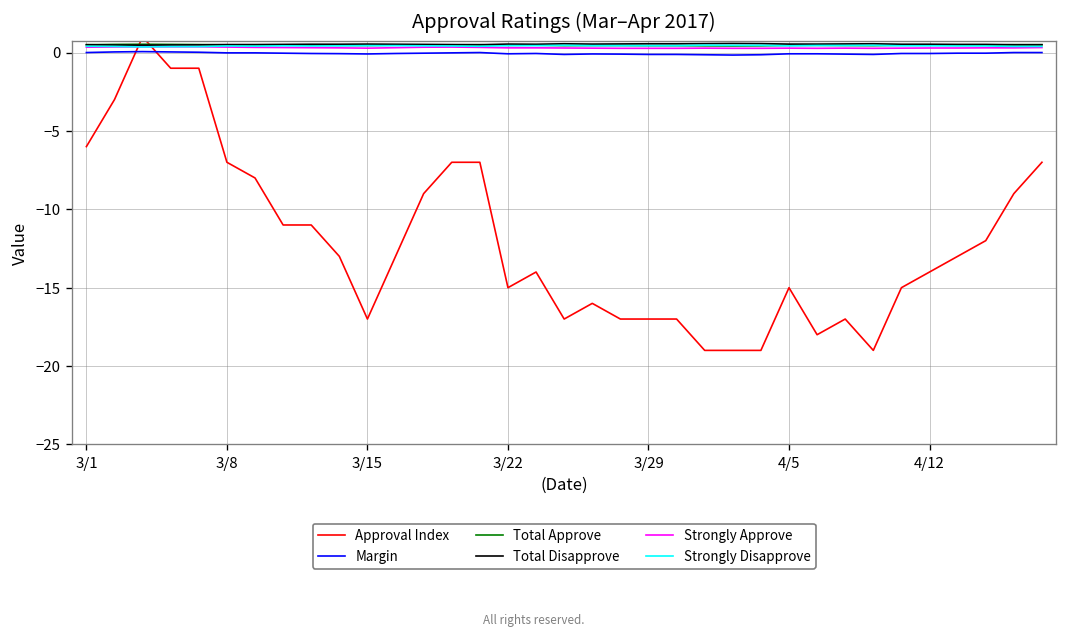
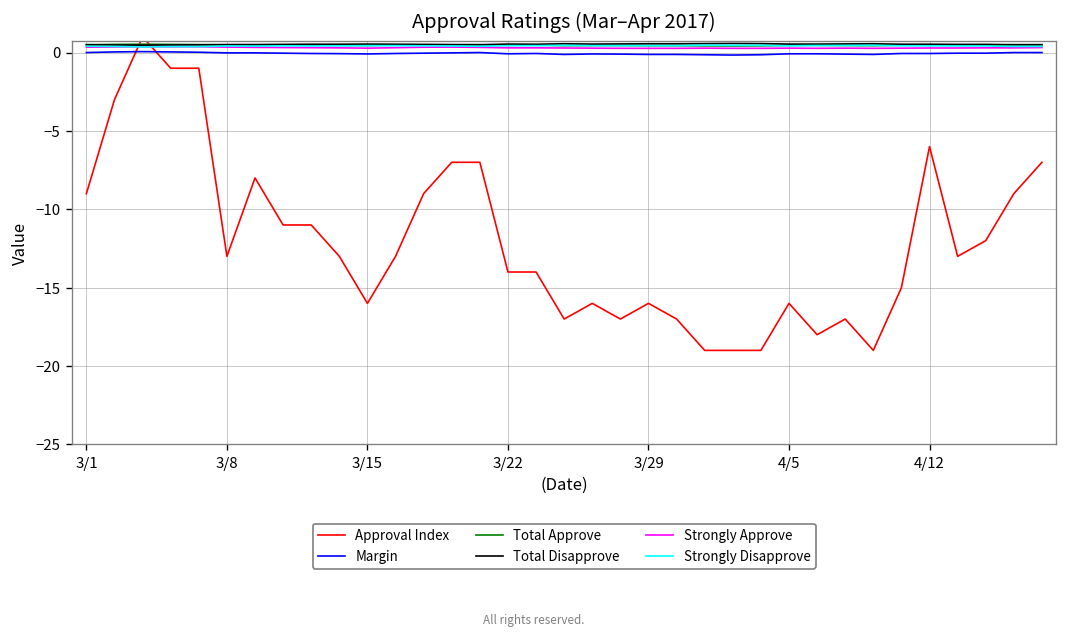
  {
    "Approval Index": {
-     "3/1": -6,
-     "3/8": -7,
-     "3/15": -17,
-     "3/22": -15,
-     "3/29": -17,
-     "4/5": -15,
-     "4/12": -14
+     "3/1": -9,
+     "3/8": -13,
+     "3/15": -16,
+     "3/22": -14,
+     "3/29": -16,
+     "4/5": -16,
+     "4/12": -6
    },
    "Margin": {
      "3/1": 0,
      "3/8": 0,
      "3/15": 0,
      "3/22": 0,
      "3/29": 0,
      "4/5": 0,
      "4/12": 0
    }
  }
